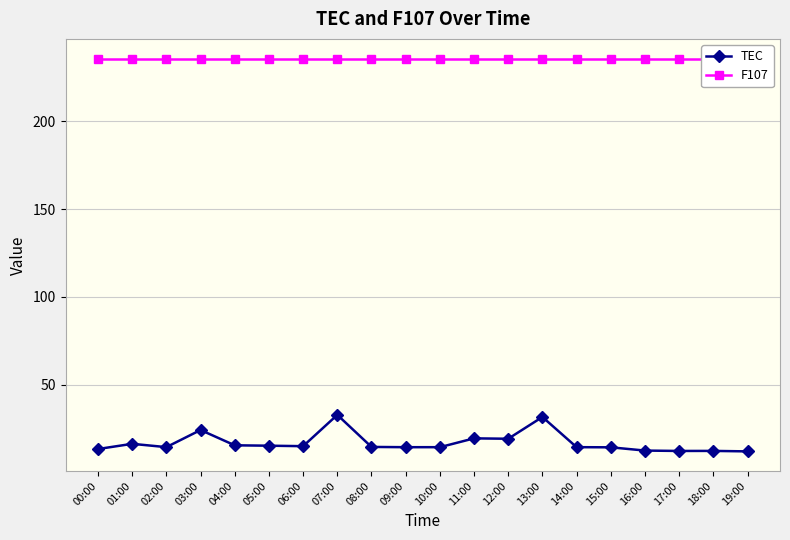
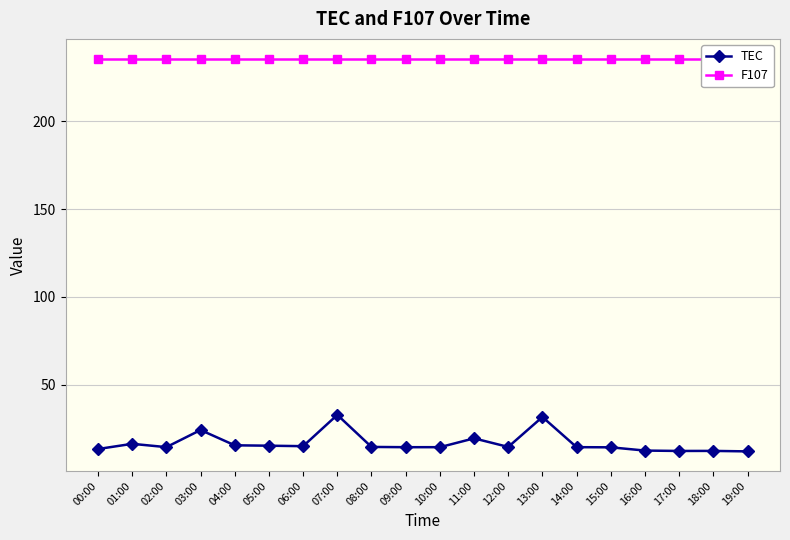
  {
    "TEC": {
      "00:00": 13,
      "01:00": 16,
      "02:00": 14,
      "03:00": 24,
      "04:00": 15,
      "05:00": 15,
      "06:00": 15,
      "07:00": 33,
      "08:00": 14,
      "09:00": 14,
      "10:00": 14,
      "11:00": 19,
-     "12:00": 19,
+     "12:00": 14,
      "13:00": 32,
      "14:00": 14,
      "15:00": 14,
      "16:00": 12,
      "17:00": 12,
      "18:00": 12,
      "19:00": 12
    },
    "F107": {
      "00:00": 236,
      "01:00": 236,
      "02:00": 236,
      "03:00": 236,
      "04:00": 236,
      "05:00": 236,
      "06:00": 236,
      "07:00": 236,
      "08:00": 236,
      "09:00": 236,
      "10:00": 236,
      "11:00": 236,
      "12:00": 236,
      "13:00": 236,
      "14:00": 236,
      "15:00": 236,
      "16:00": 236,
      "17:00": 236
    }
  }
